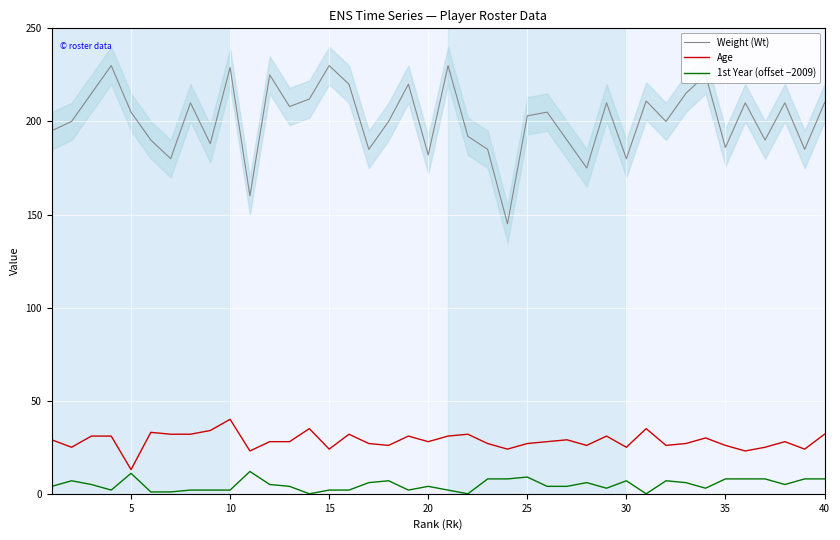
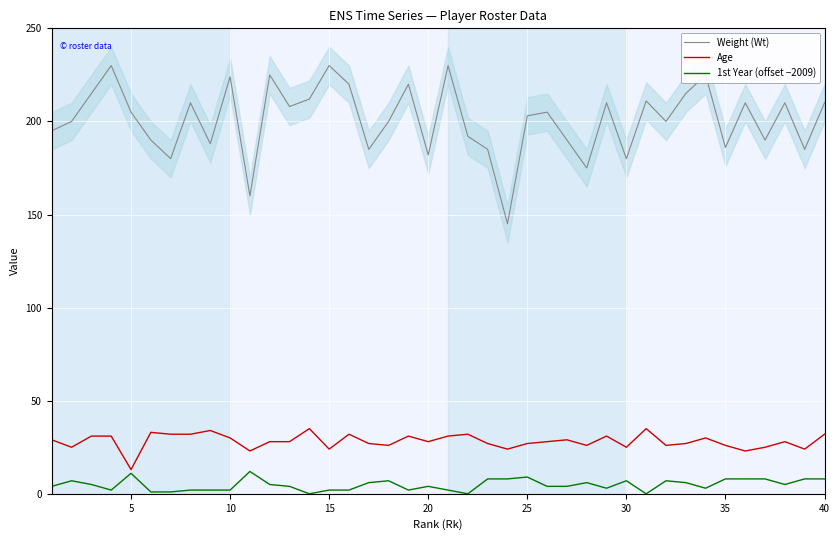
  {
    "Weight (Wt)": {
      "5": 205,
-     "10": 229,
+     "10": 224,
      "15": 230,
      "20": 182,
      "25": 203,
      "30": 180,
      "35": 186,
      "40": 210
    },
    "Age": {
      "5": 13,
-     "10": 40,
+     "10": 30,
      "15": 24,
      "20": 28,
      "25": 27,
      "30": 25,
      "35": 26,
      "40": 32
    },
    "1st Year (offset −2009)": {
      "5": 11,
      "10": 2,
      "15": 2,
      "20": 4,
      "25": 9,
      "30": 7,
      "35": 8,
      "40": 8
    }
  }
